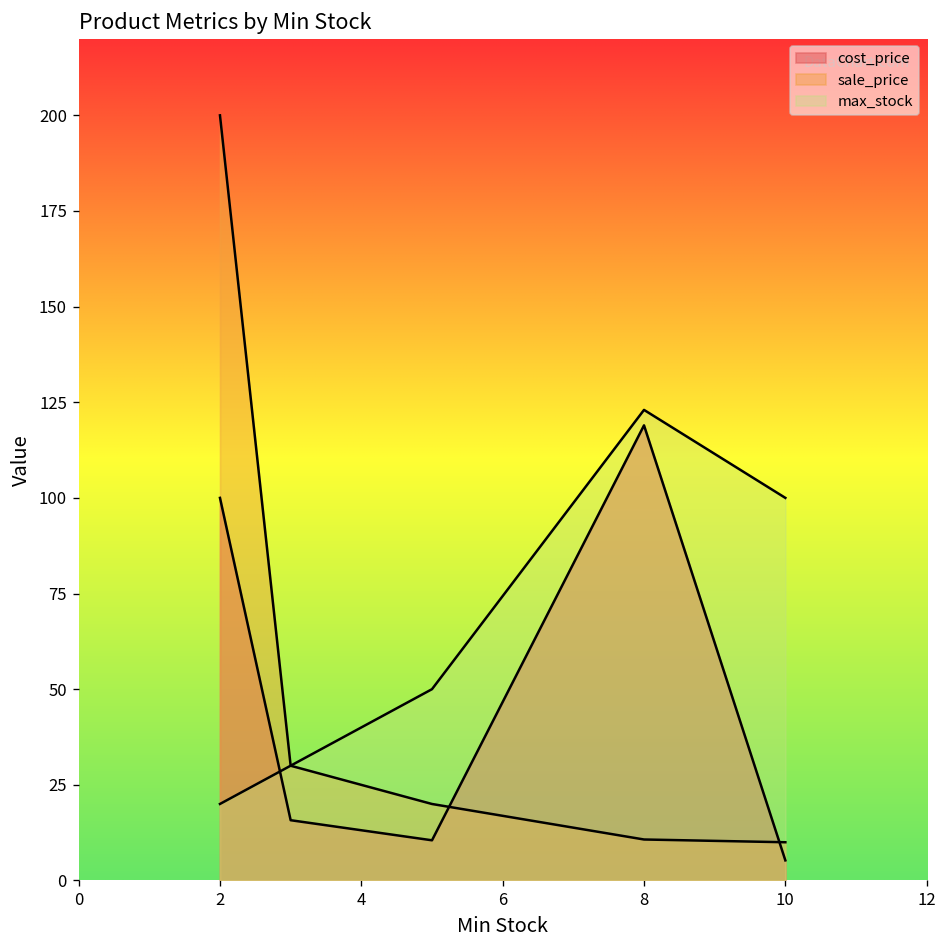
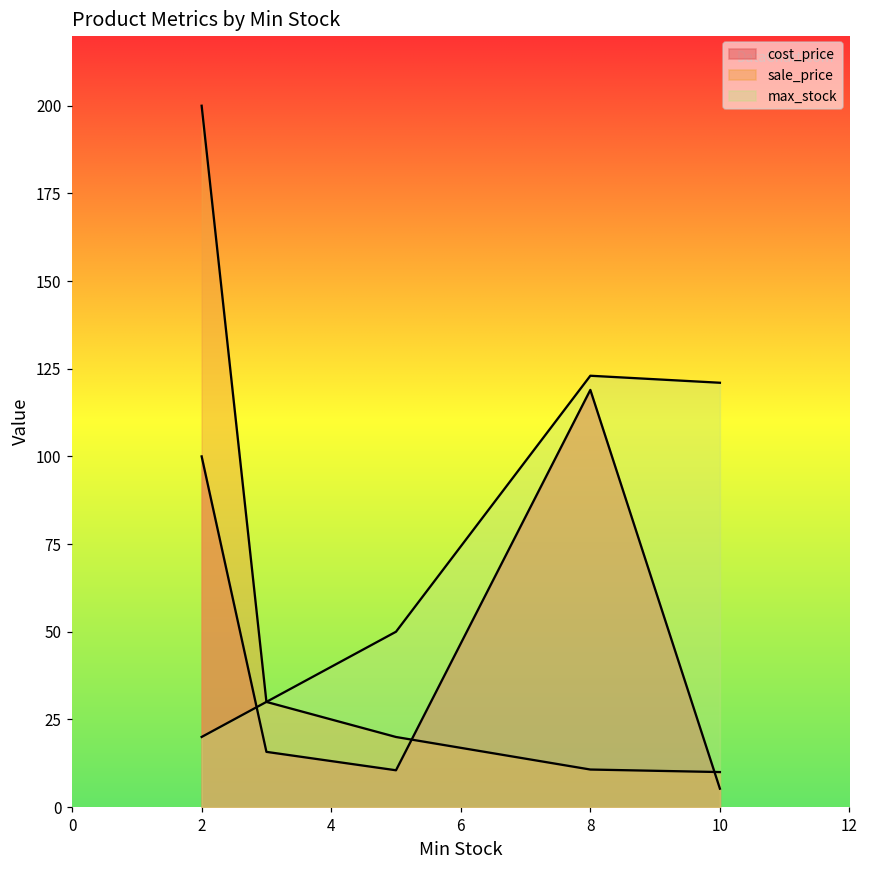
  {
    "cost_price": {
      "2": 100,
      "8": 119,
      "10": 5
    },
    "sale_price": {
      "2": 200,
      "8": 11,
      "10": 10
    },
    "max_stock": {
      "2": 20,
      "8": 123,
-     "10": 100
+     "10": 121
    }
  }
